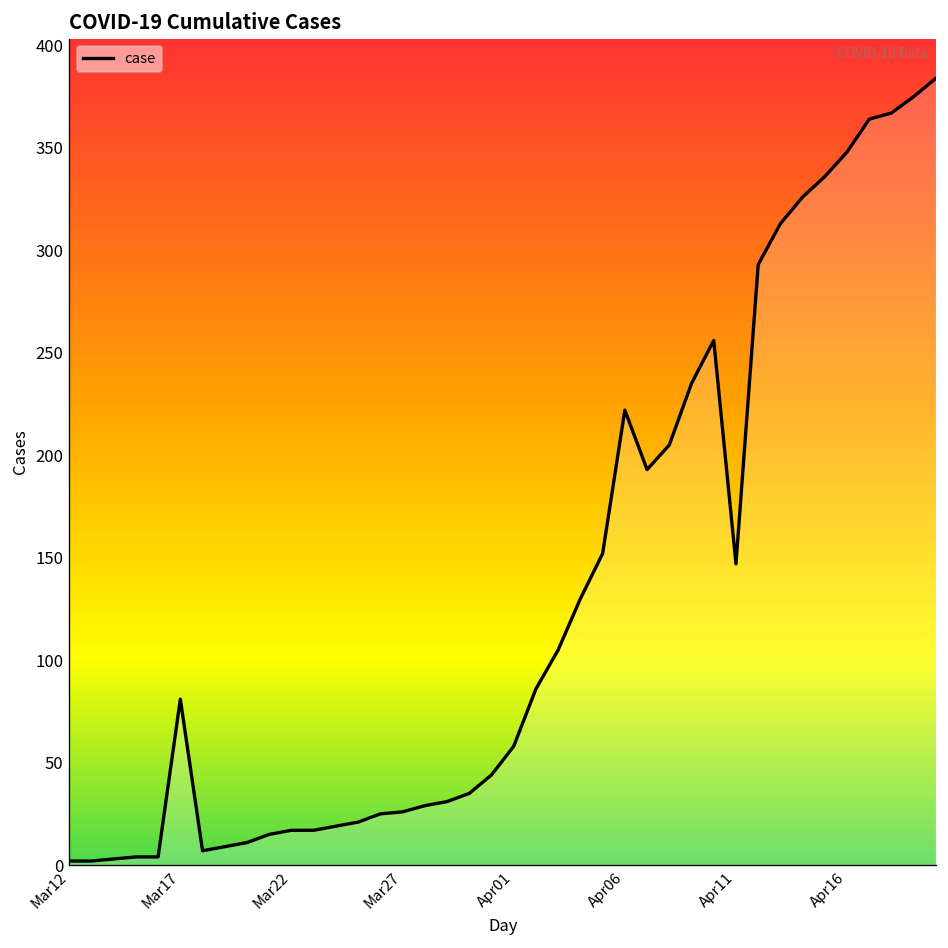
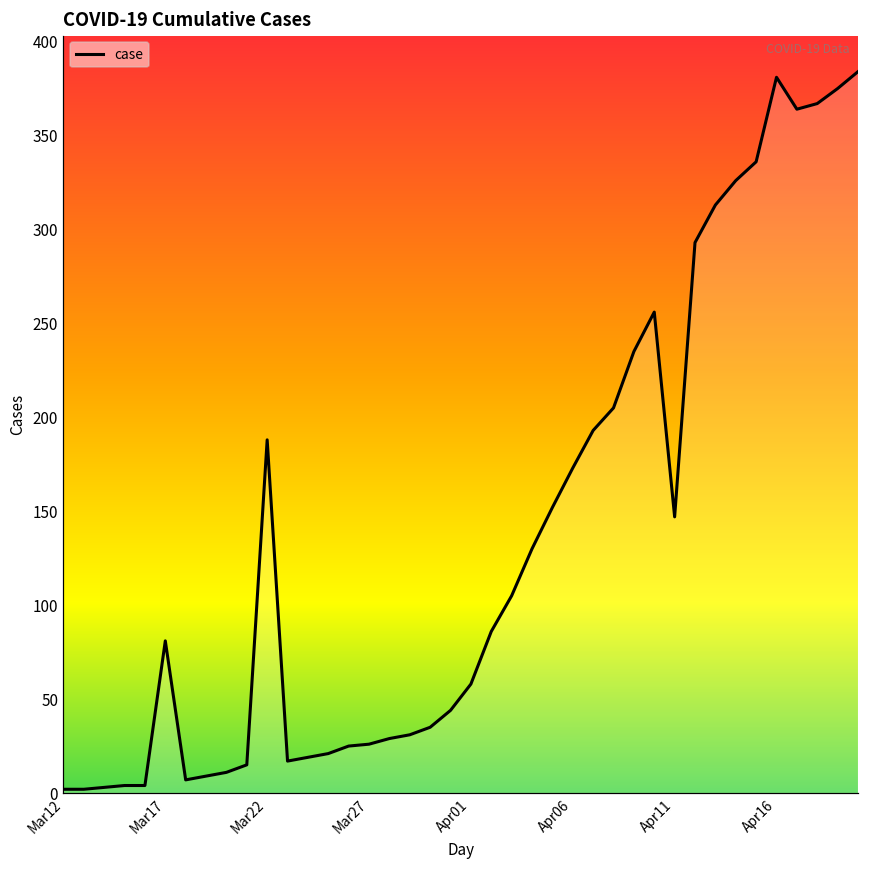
  {
    "Mar12": 2,
    "Mar17": 81,
-   "Mar22": 17,
+   "Mar22": 188,
    "Mar27": 26,
    "Apr01": 58,
-   "Apr06": 222,
+   "Apr06": 173,
    "Apr11": 147,
-   "Apr16": 348
+   "Apr16": 381
  }
